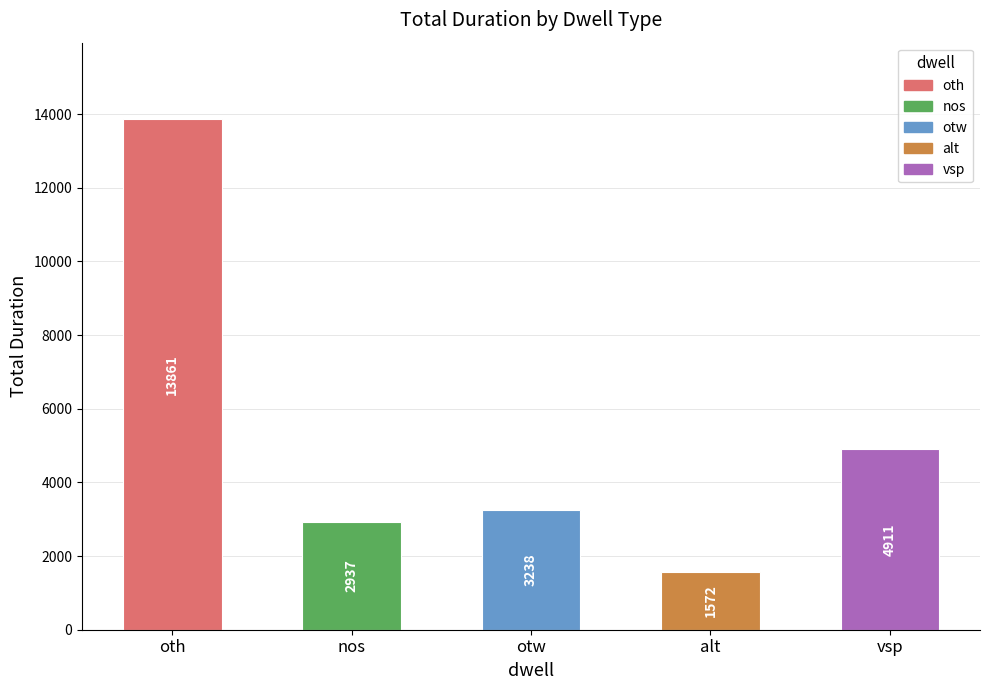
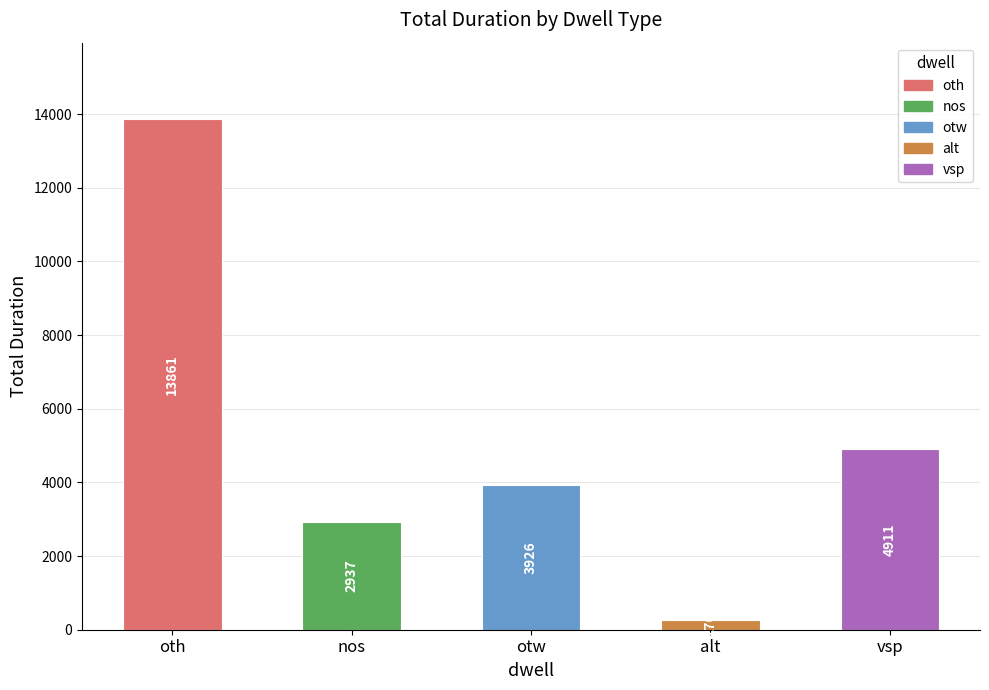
  {
    "oth": 13861,
    "nos": 2937,
-   "otw": 3238,
-   "alt": 1600,
+   "otw": 3926,
+   "alt": 300,
    "vsp": 4911
  }
